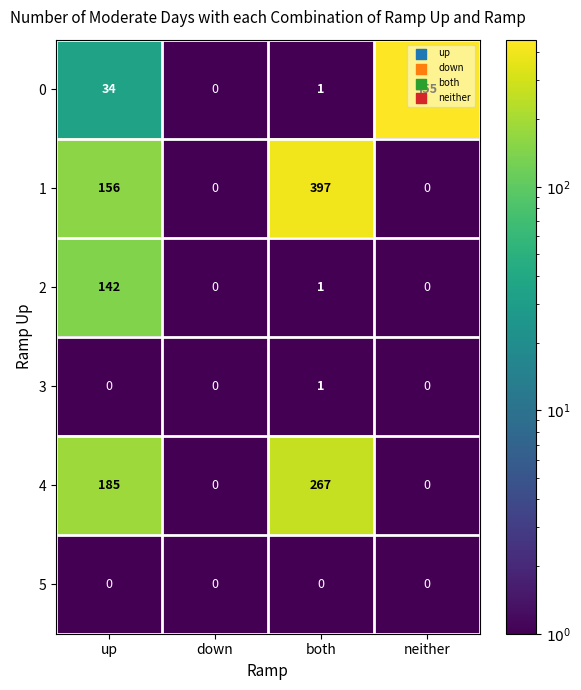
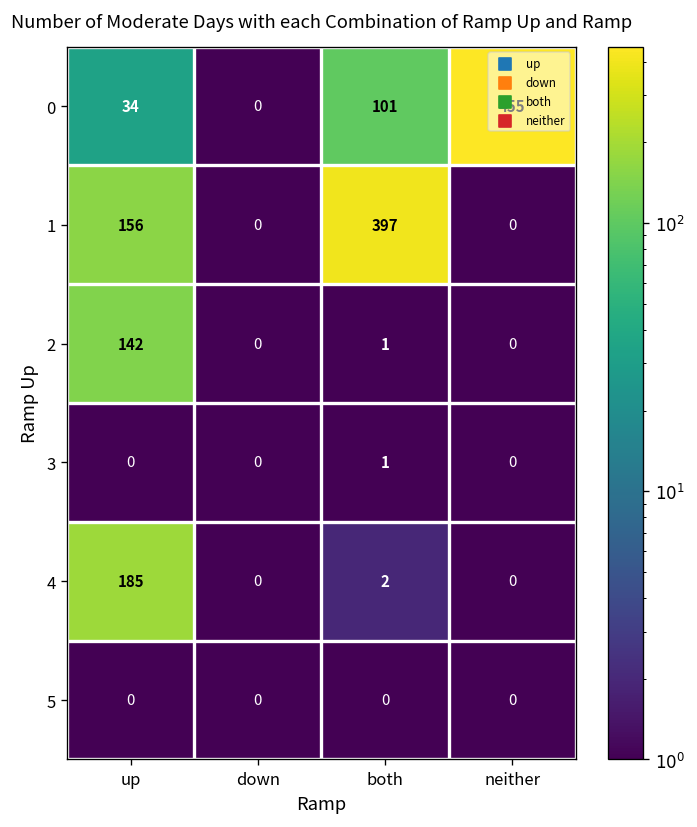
  {
    "0": {
      "up": 34,
      "down": 0,
-     "both": 1
+     "both": 101
    },
    "1": {
      "up": 156,
      "down": 0,
      "both": 397,
      "neither": 0
    },
    "2": {
      "up": 142,
      "down": 0,
      "both": 1,
      "neither": 0
    },
    "3": {
      "up": 0,
      "down": 0,
      "both": 1,
      "neither": 0
    },
    "4": {
      "up": 185,
      "down": 0,
-     "both": 267,
+     "both": 2,
      "neither": 0
    },
    "5": {
      "up": 0,
      "down": 0,
      "both": 0,
      "neither": 0
    }
  }
